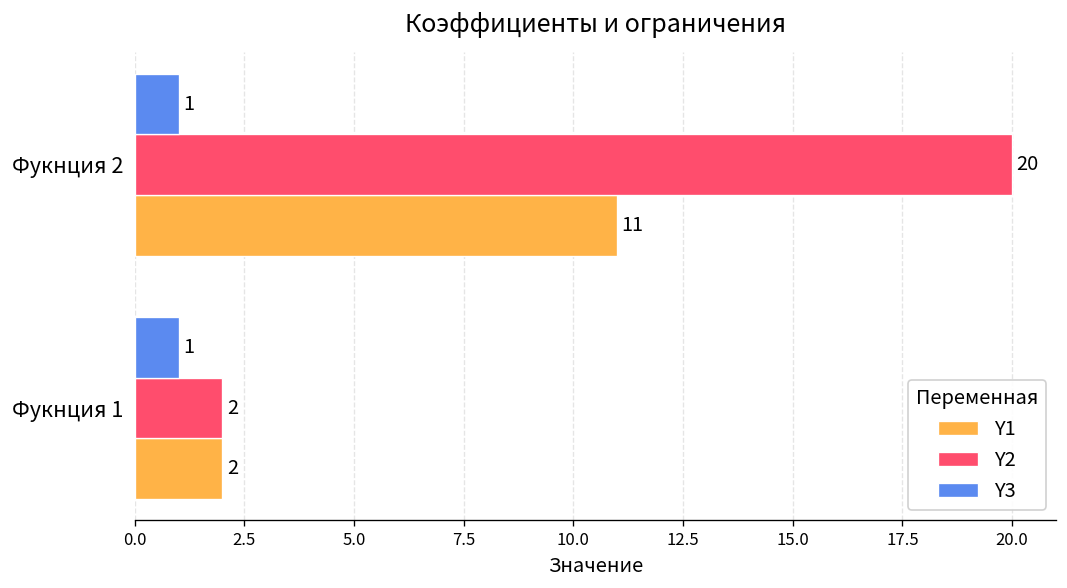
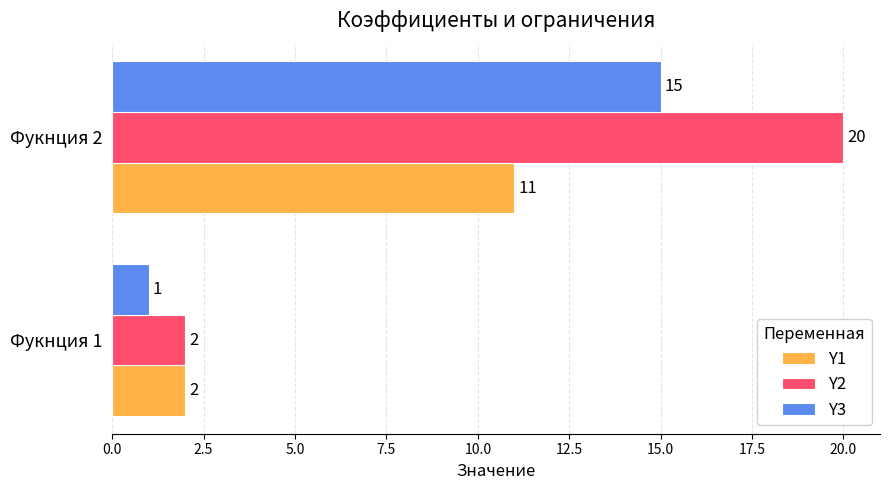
  {
    "Y1": {
      "Фукнция 2": 11,
      "Фукнция 1": 2
    },
    "Y2": {
      "Фукнция 2": 20,
      "Фукнция 1": 2
    },
    "Y3": {
-     "Фукнция 2": 1,
+     "Фукнция 2": 15,
      "Фукнция 1": 1
    }
  }
